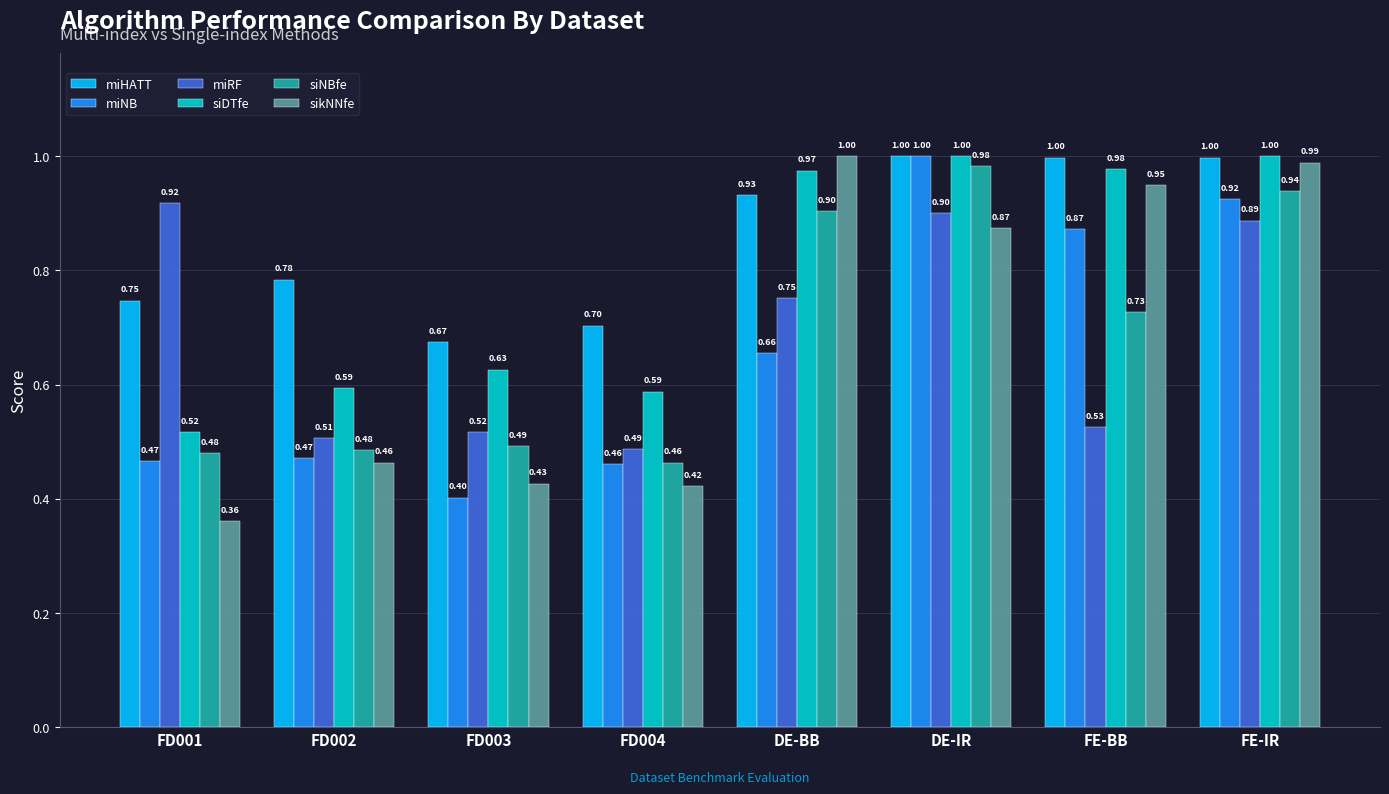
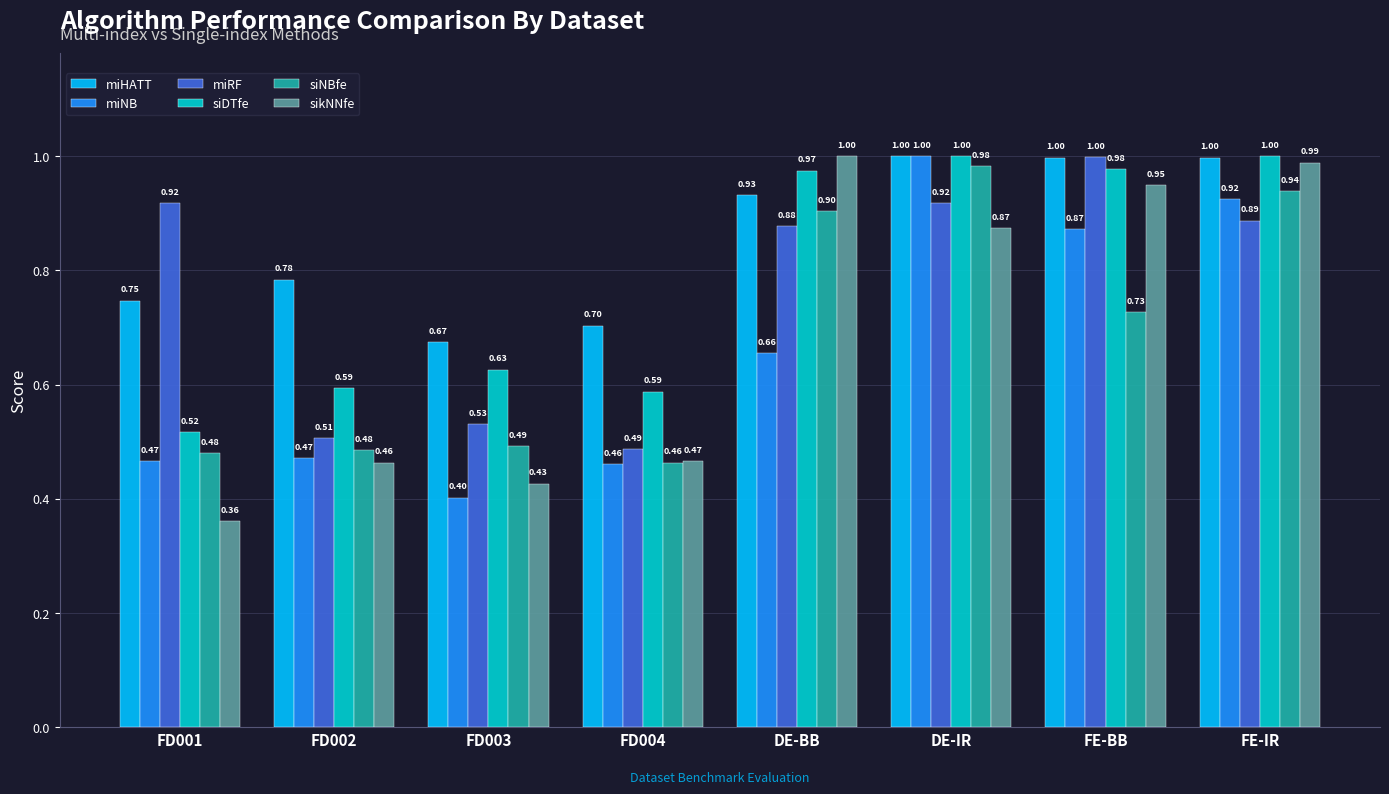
  {
    "miRF": {
      "FD001": 0.92,
      "FD002": 0.51,
-     "FD003": 0.52,
+     "FD003": 0.53,
      "FD004": 0.49,
-     "DE-BB": 0.75,
-     "DE-IR": 0.90,
-     "FE-BB": 0.53,
+     "DE-BB": 0.88,
+     "DE-IR": 0.92,
+     "FE-BB": 1.00,
      "FE-IR": 0.89
    },
    "sikNNfe": {
      "FD001": 0.36,
      "FD002": 0.46,
      "FD003": 0.43,
-     "FD004": 0.42,
+     "FD004": 0.47,
      "DE-BB": 1.00,
      "DE-IR": 0.87,
      "FE-BB": 0.95,
      "FE-IR": 0.99
    }
  }
